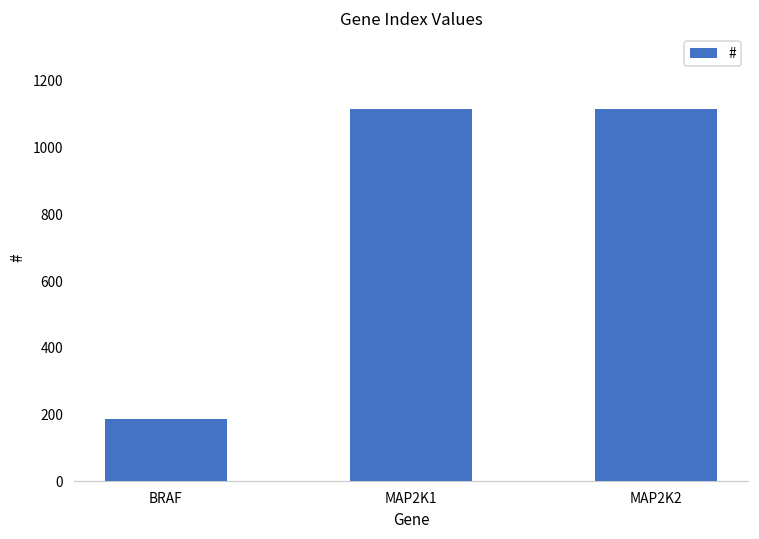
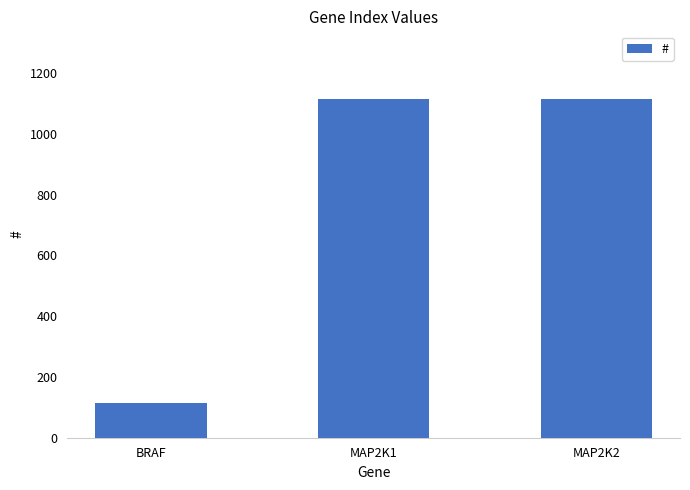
  {
-   "BRAF": 190,
+   "BRAF": 110,
    "MAP2K1": 1110,
    "MAP2K2": 1120
  }
